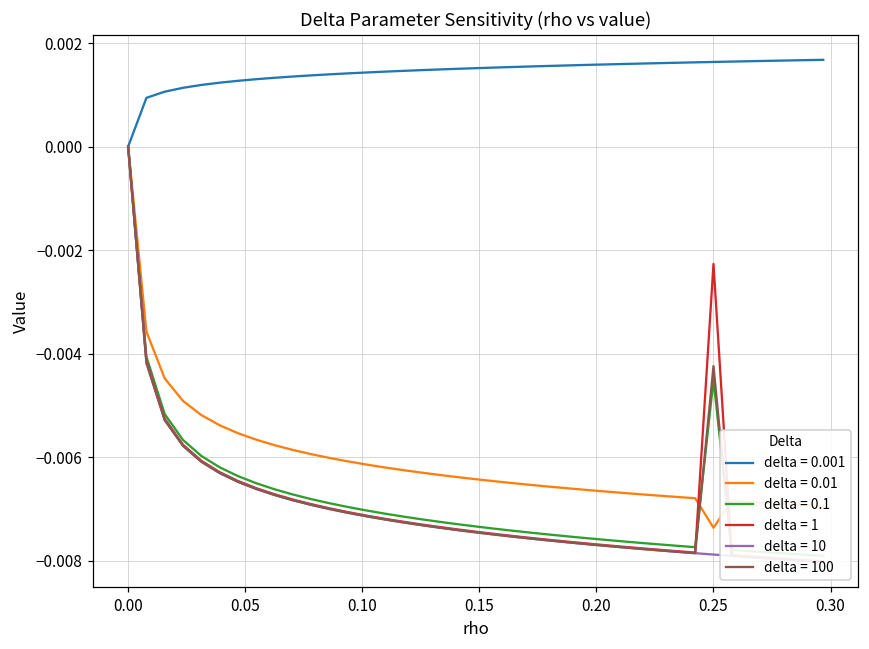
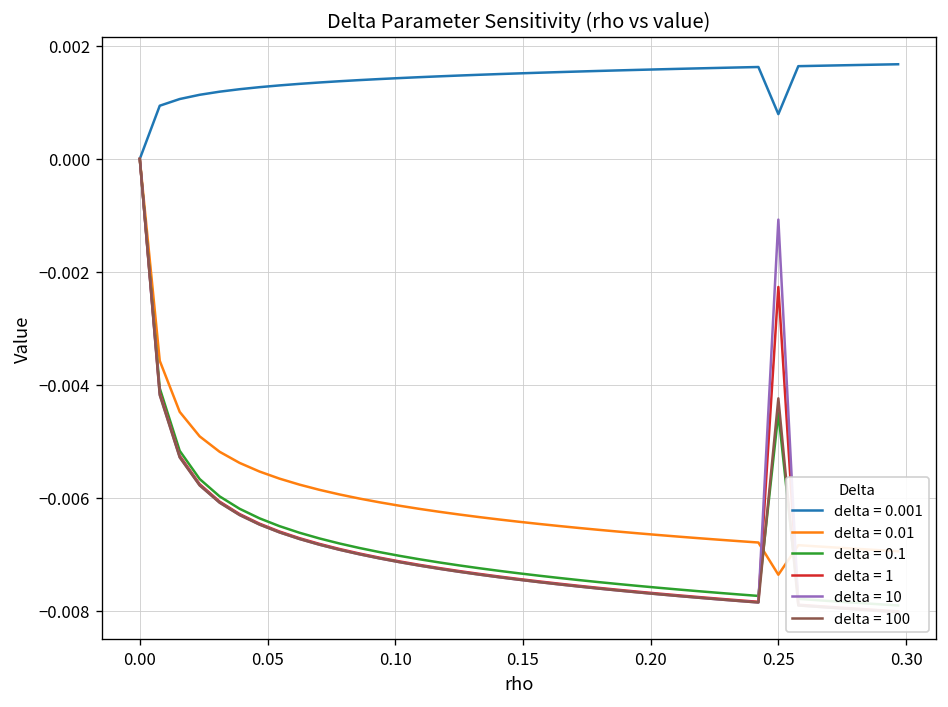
  {
    "delta = 0.001": {
-     "0.25": 0.0016
+     "0.25": 0.0008
    },
    "delta = 0.01": {
      "0.25": -0.0074
    },
    "delta = 0.1": {
      "0.25": -0.0045
    },
    "delta = 1": {
      "0.25": -0.0023
    },
    "delta = 10": {
-     "0.25": -0.0079
+     "0.25": -0.0011
    },
    "delta = 100": {
      "0.25": -0.0042
    }
  }
